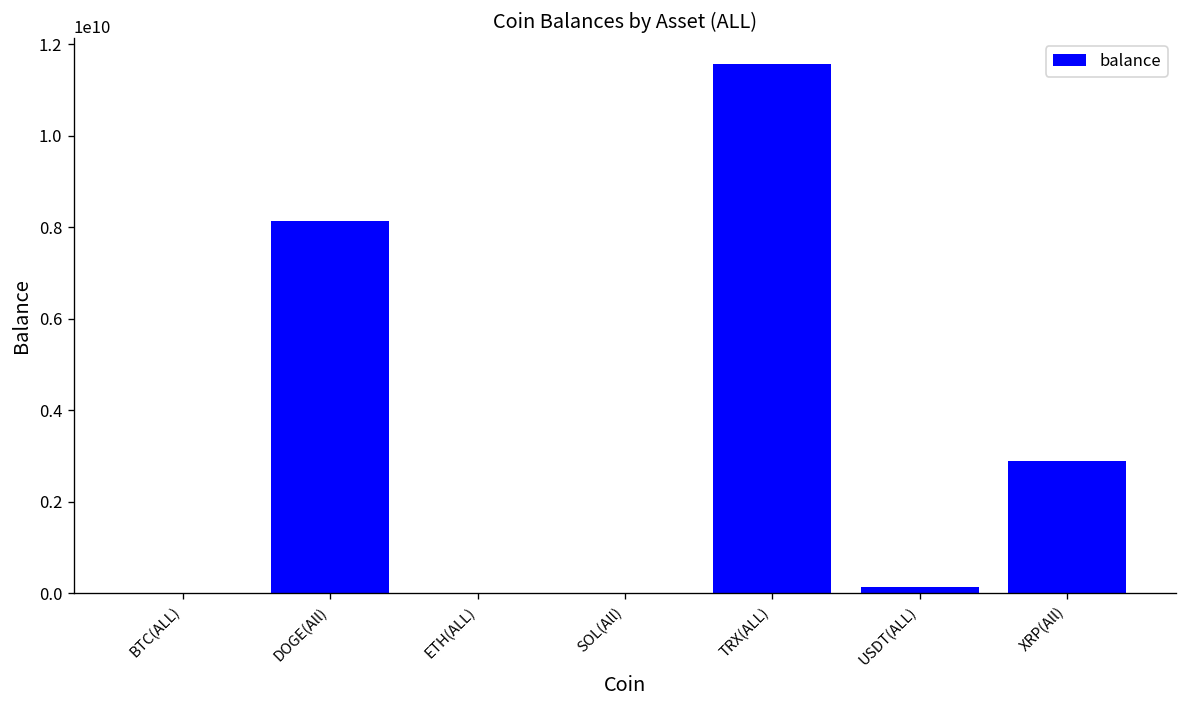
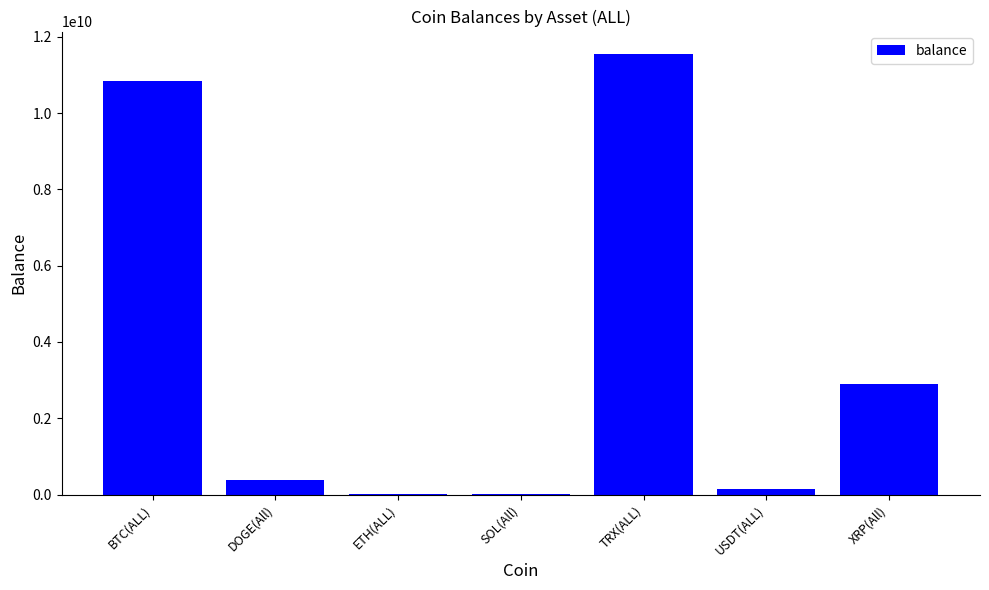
  {
-   "BTC(ALL)": 0,
-   "DOGE(All)": 8100000000,
+   "BTC(ALL)": 10800000000,
+   "DOGE(All)": 400000000,
    "TRX(ALL)": 11600000000,
    "USDT(ALL)": 100000000,
    "XRP(All)": 2900000000
  }
